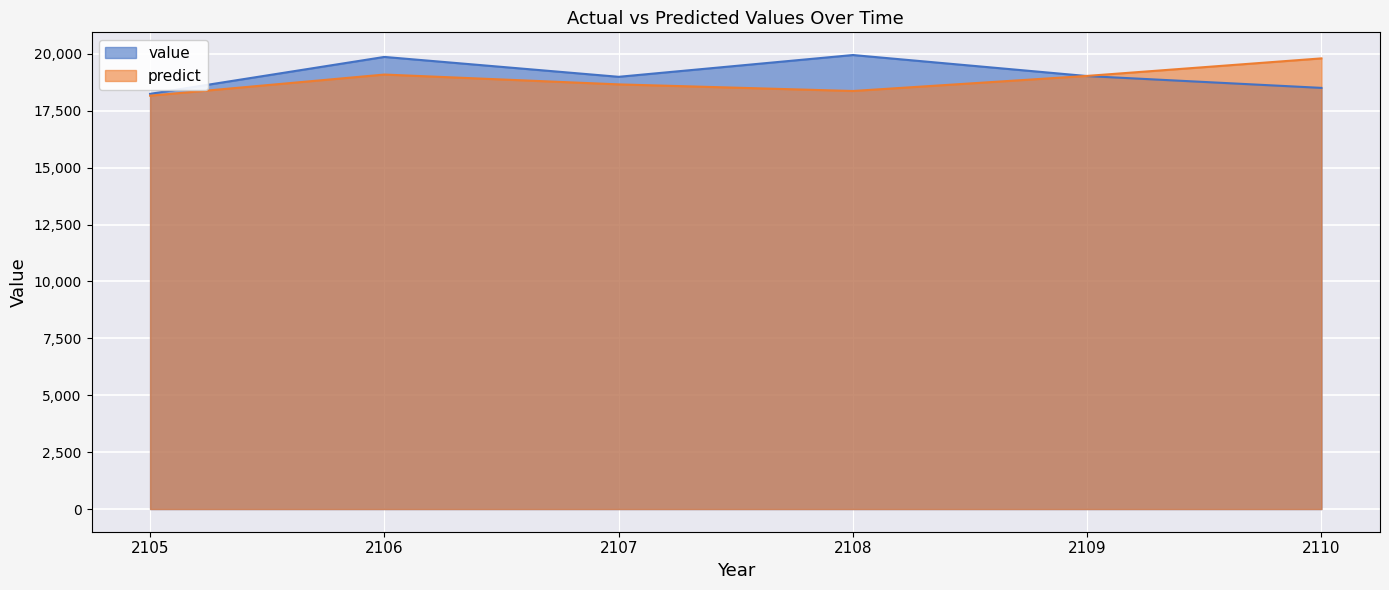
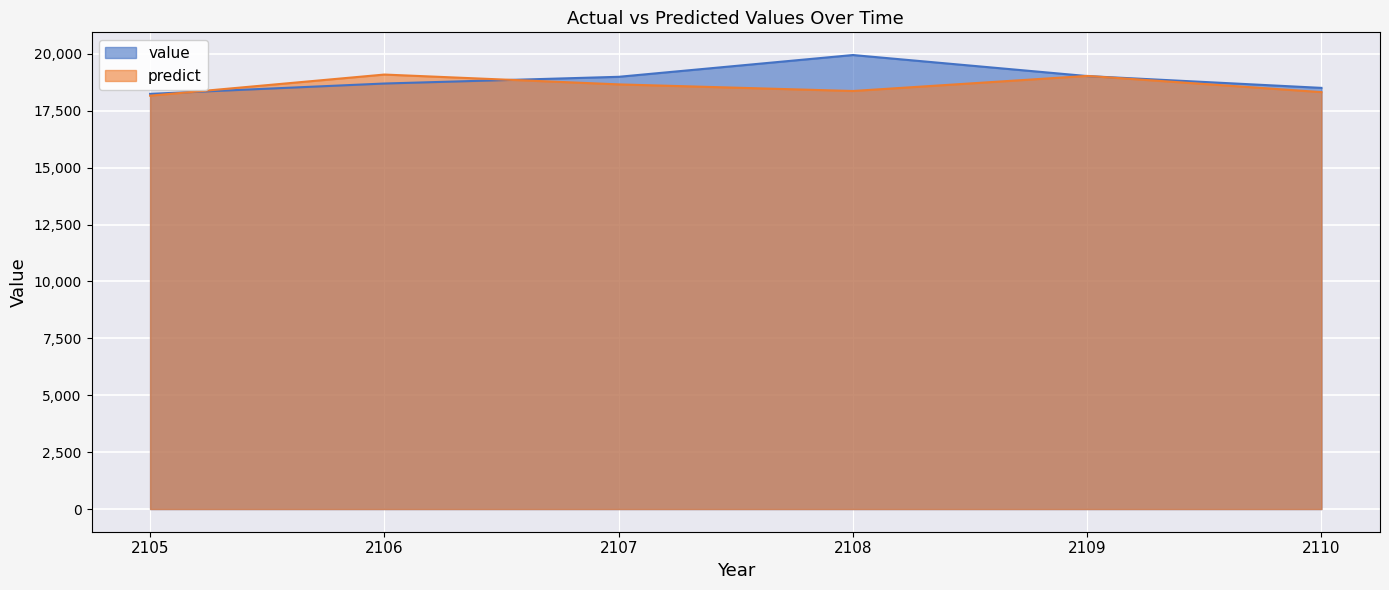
  {
    "value": {
-     "2106": "19,900",
+     "2106": "18,700",
      "2107": "19,000",
      "2108": "19,900",
      "2110": "18,500"
    },
    "predict": {
      "2106": "19,100",
      "2107": "18,700",
      "2108": "18,400",
-     "2110": "19,800"
+     "2110": "18,300"
    }
  }
